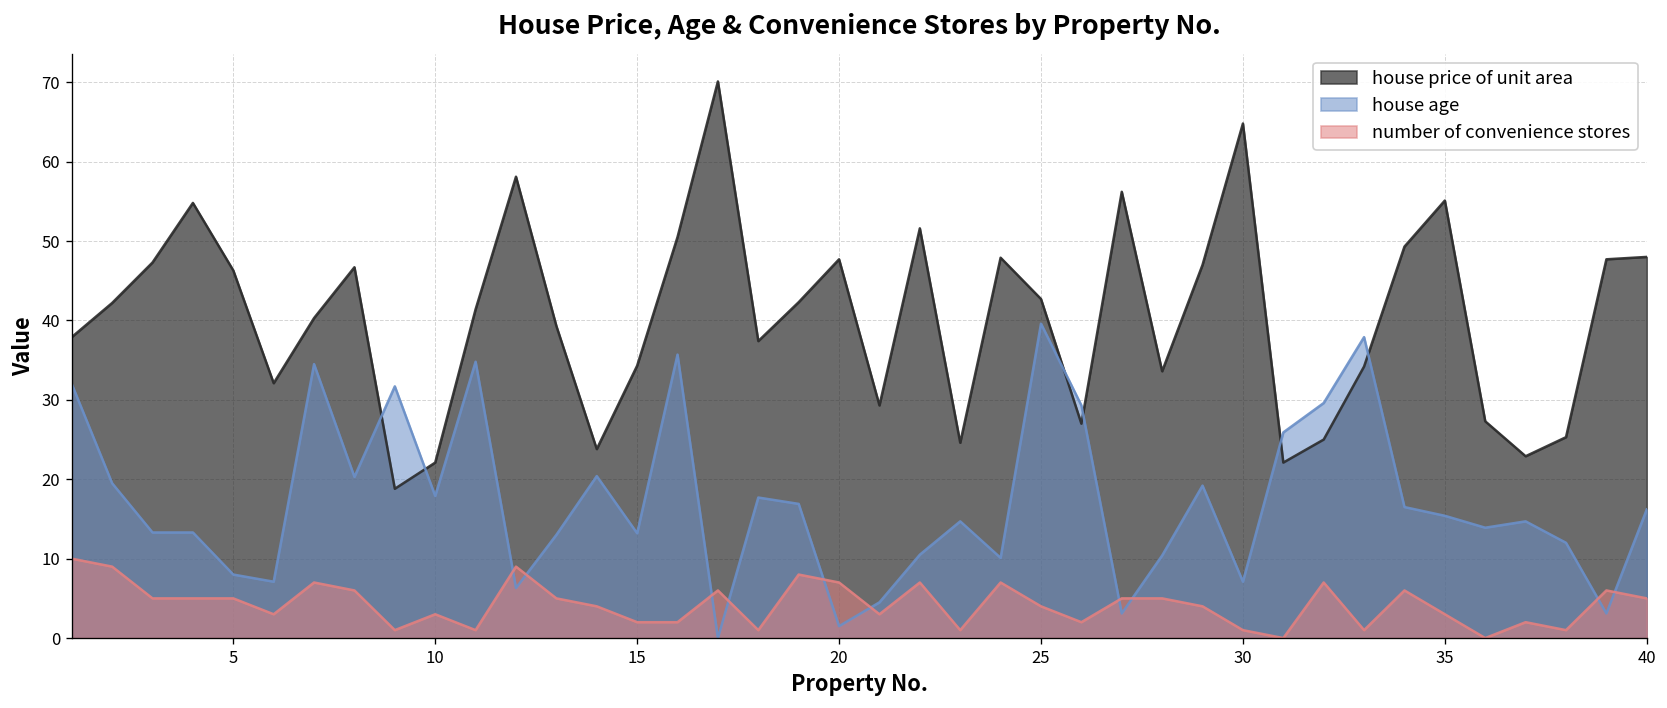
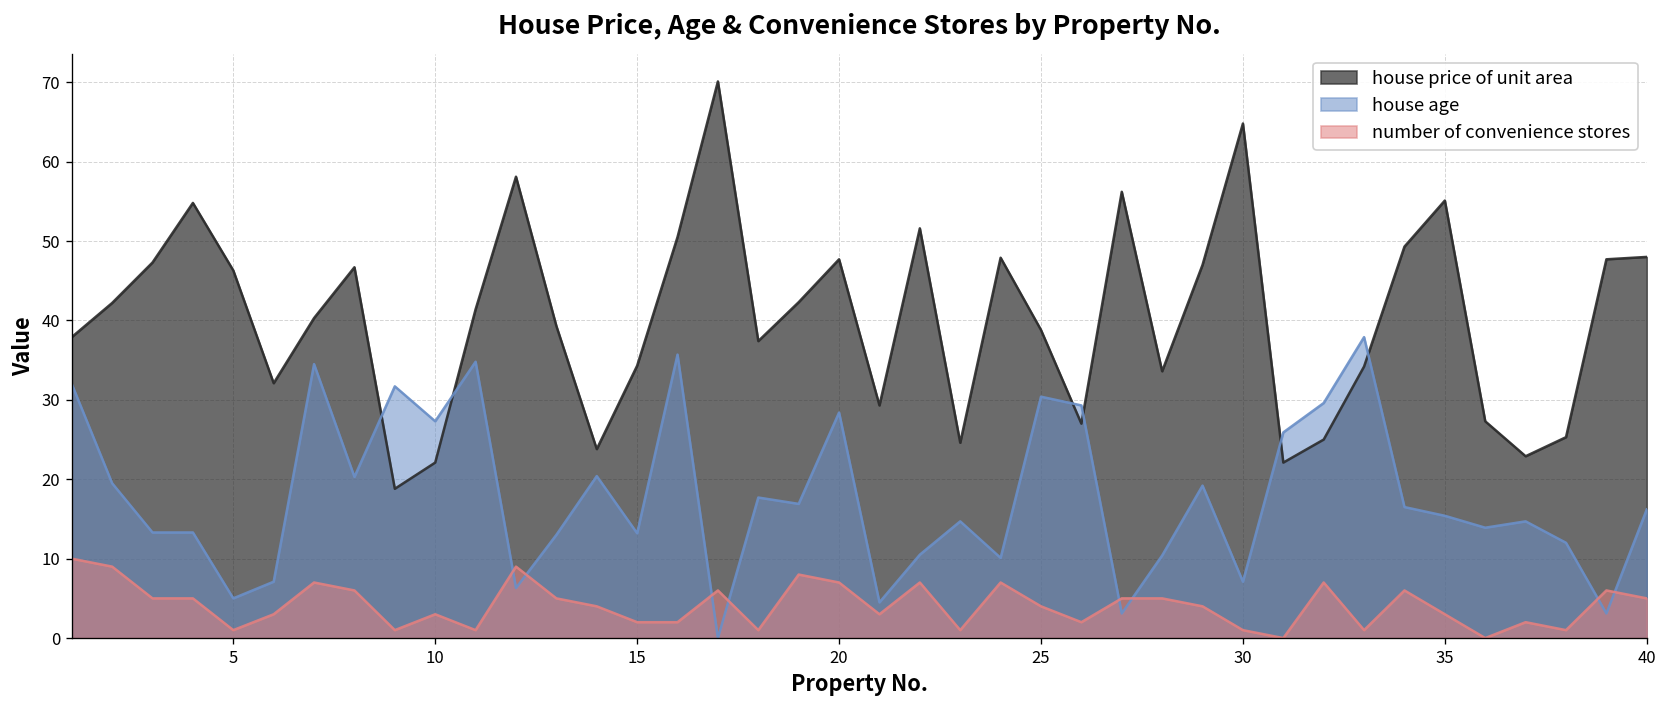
  {
    "house price of unit area": {
      "5": 46,
      "10": 22,
      "15": 34,
      "20": 48,
-     "25": 43,
+     "25": 39,
      "30": 65,
      "35": 55,
      "40": 48
    },
    "house age": {
-     "5": 8,
-     "10": 18,
+     "5": 5,
+     "10": 27,
      "15": 13,
-     "20": 2,
-     "25": 40,
+     "20": 28,
+     "25": 30,
      "30": 7,
      "35": 15,
      "40": 16
    },
    "number of convenience stores": {
-     "5": 5,
+     "5": 1,
      "10": 3,
      "15": 2,
      "20": 7,
      "25": 4,
      "30": 1,
      "35": 3,
      "40": 5
    }
  }
